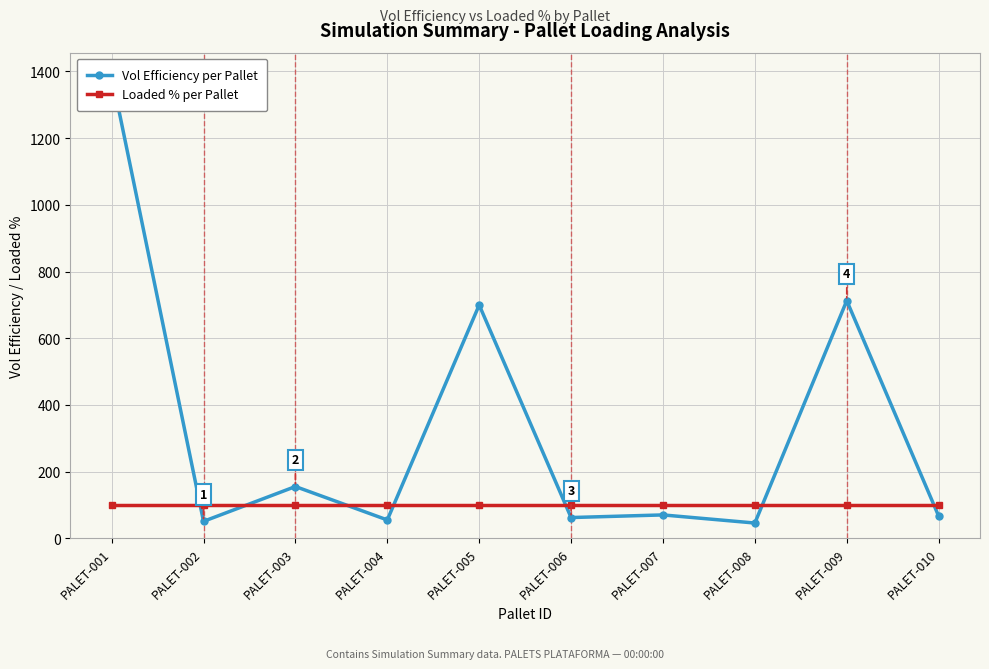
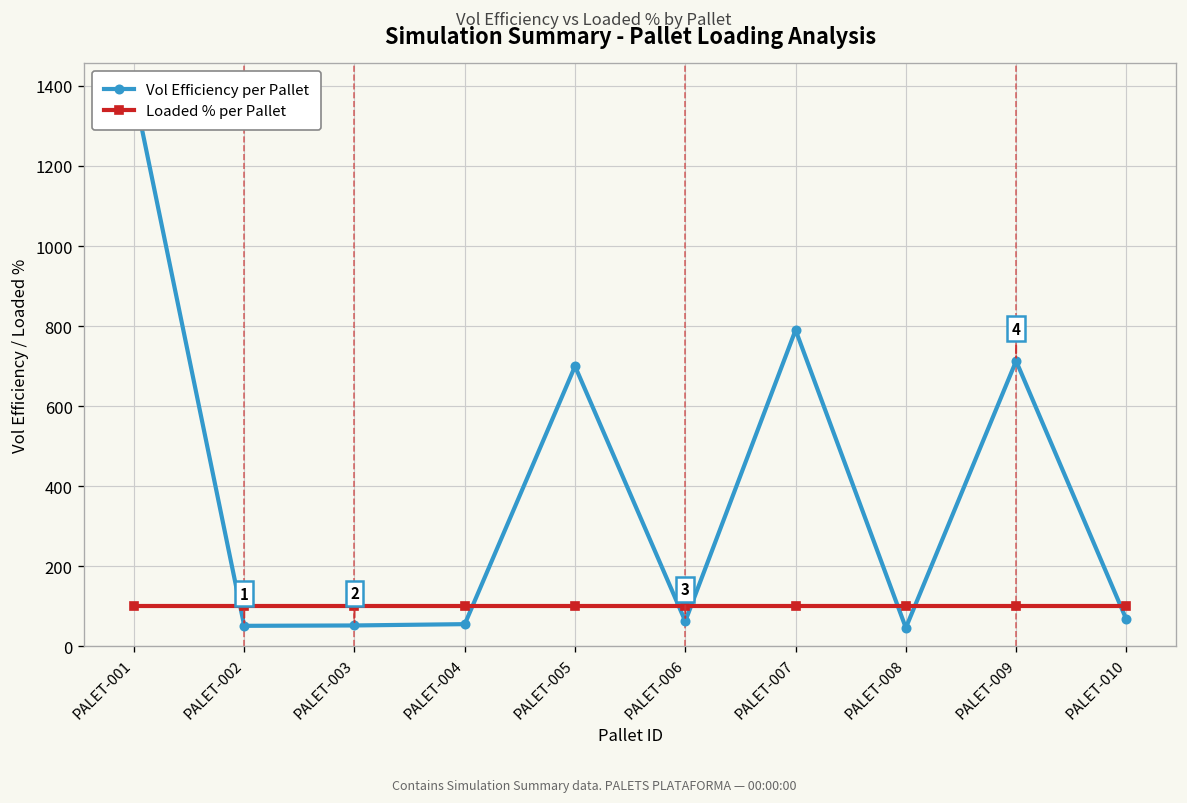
  {
    "Vol Efficiency per Pallet": {
      "PALET-002": 50,
-     "PALET-003": 160,
+     "PALET-003": 50,
      "PALET-004": 60,
      "PALET-005": 700,
      "PALET-006": 60,
-     "PALET-007": 70,
+     "PALET-007": 790,
      "PALET-008": 50,
      "PALET-010": 70
    },
    "Loaded % per Pallet": {
      "PALET-001": 100,
      "PALET-003": 100,
      "PALET-004": 100,
      "PALET-005": 100,
      "PALET-007": 100,
      "PALET-008": 100,
      "PALET-009": 100,
      "PALET-010": 100
    }
  }
